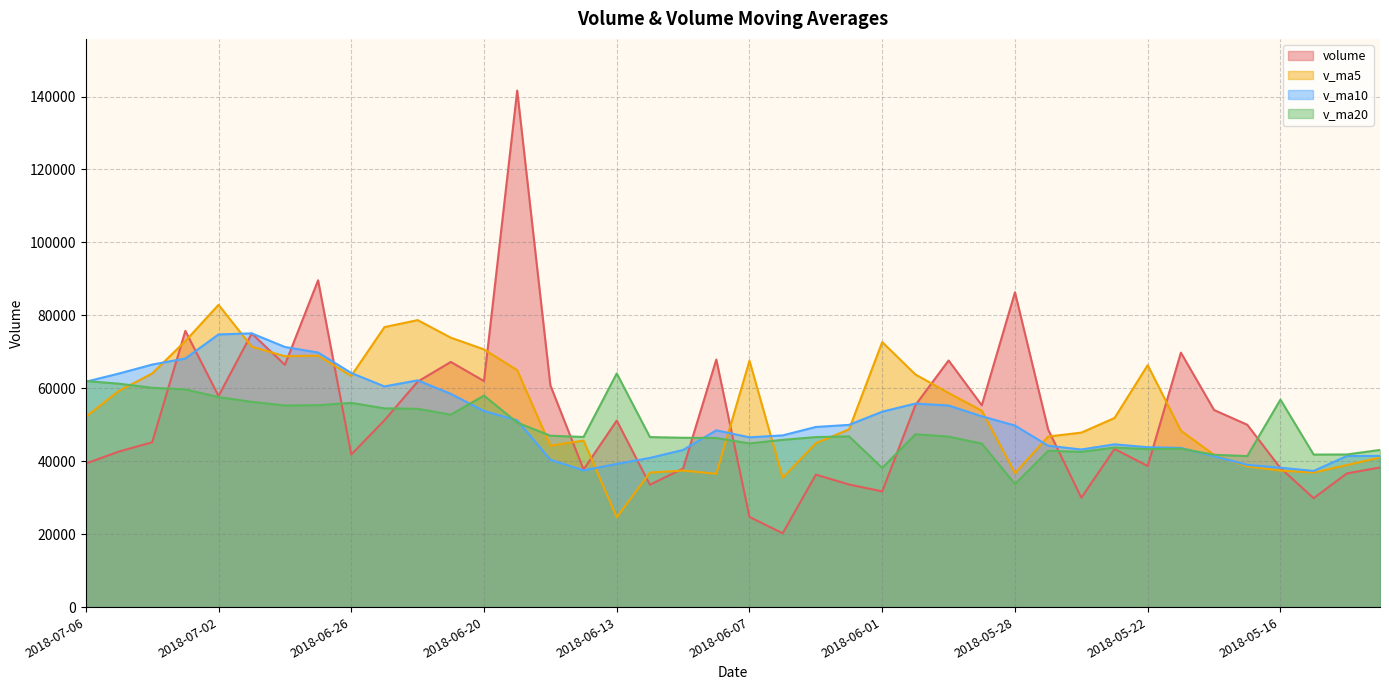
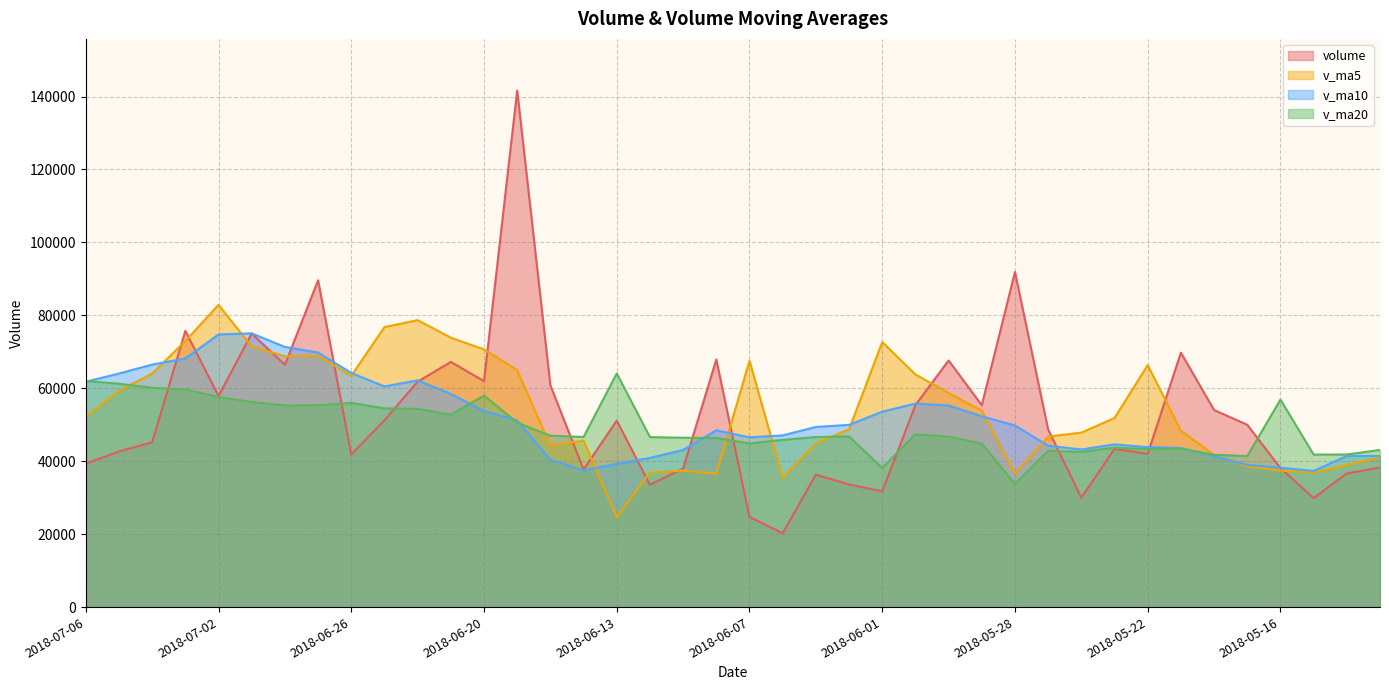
  {
    "volume": {
      "2018-07-06": 39000,
      "2018-06-26": 42000,
      "2018-06-20": 62000,
      "2018-06-13": 51000,
      "2018-06-07": 25000,
      "2018-06-01": 32000,
-     "2018-05-28": 86000,
-     "2018-05-22": 39000
+     "2018-05-28": 92000,
+     "2018-05-22": 42000
    },
    "v_ma5": {
      "2018-07-06": 52000,
      "2018-07-02": 83000,
      "2018-06-26": 63000,
      "2018-06-20": 71000,
      "2018-06-13": 25000,
      "2018-06-07": 68000,
      "2018-06-01": 73000,
      "2018-05-28": 37000,
      "2018-05-22": 66000
    },
    "v_ma10": {
      "2018-07-02": 75000,
      "2018-06-26": 64000,
      "2018-06-20": 54000,
      "2018-06-13": 39000,
      "2018-06-07": 47000,
      "2018-06-01": 54000,
      "2018-05-28": 50000
    },
    "v_ma20": {
      "2018-06-26": 56000,
      "2018-06-20": 58000,
      "2018-06-13": 64000,
      "2018-06-07": 45000,
      "2018-06-01": 38000,
      "2018-05-28": 34000,
      "2018-05-16": 57000
    }
  }
